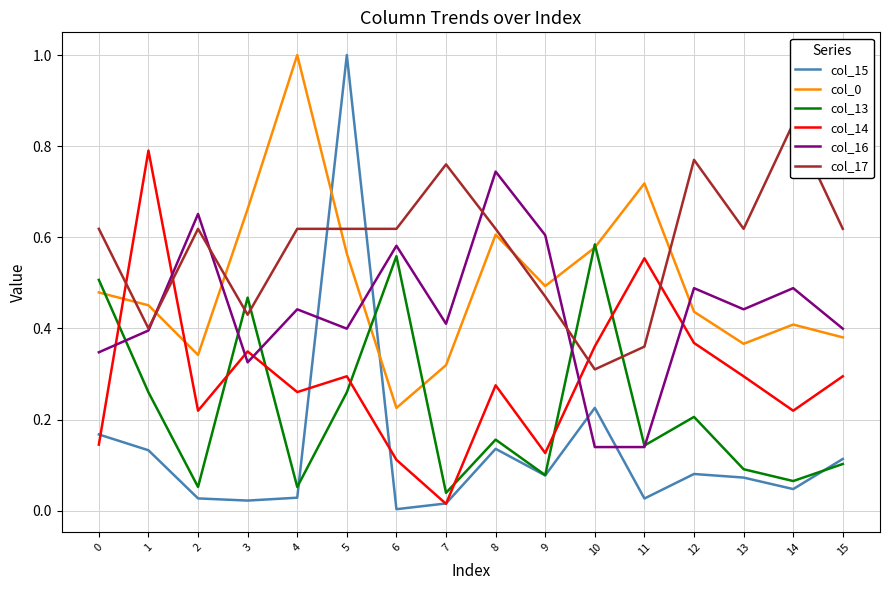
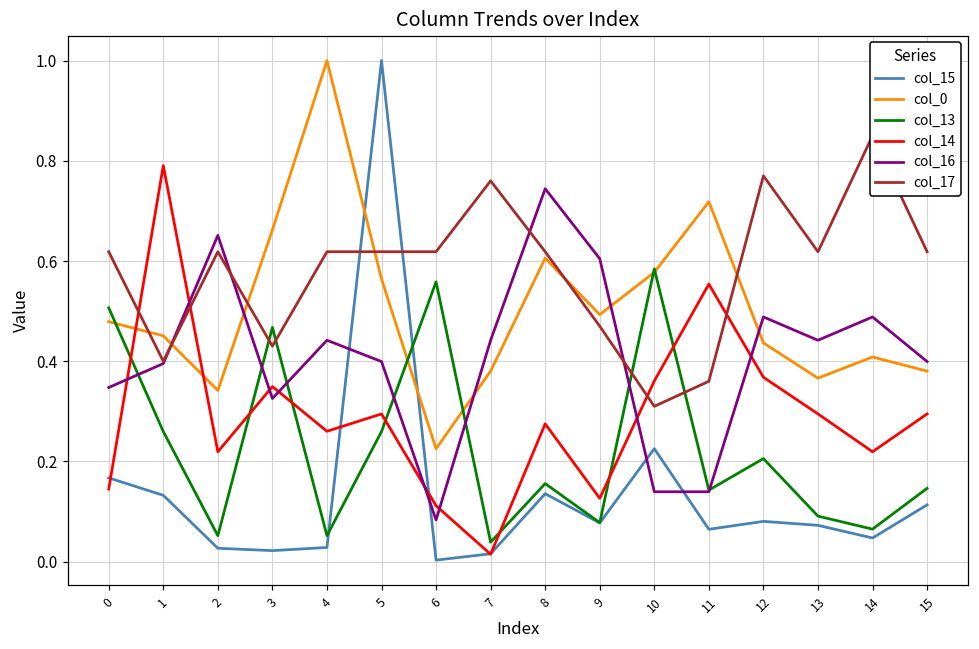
  {
    "col_15": {
      "0": 0.17,
      "1": 0.13,
      "2": 0.03,
      "3": 0.02,
      "4": 0.03,
      "5": 1.00,
      "6": 0.00,
      "8": 0.14,
      "10": 0.23,
-     "11": 0.03,
+     "11": 0.06,
      "12": 0.08,
      "13": 0.07,
      "14": 0.05,
      "15": 0.11
    },
    "col_0": {
      "0": 0.48,
      "1": 0.45,
      "2": 0.34,
      "3": 0.66,
      "4": 1.00,
      "5": 0.56,
      "6": 0.23,
-     "7": 0.32,
+     "7": 0.38,
      "8": 0.61,
      "9": 0.49,
      "10": 0.58,
      "11": 0.72,
      "12": 0.44,
      "13": 0.37,
      "14": 0.41,
      "15": 0.38
    },
    "col_13": {
      "0": 0.51,
      "1": 0.26,
      "2": 0.05,
      "3": 0.47,
      "4": 0.05,
      "5": 0.26,
      "6": 0.56,
      "7": 0.04,
      "8": 0.16,
      "10": 0.58,
      "12": 0.21,
      "13": 0.09,
      "14": 0.06,
-     "15": 0.10
+     "15": 0.15
    },
    "col_14": {
      "0": 0.14,
      "1": 0.79,
      "2": 0.22,
      "3": 0.35,
      "4": 0.26,
      "5": 0.29,
      "6": 0.11,
      "8": 0.28,
      "9": 0.13,
      "10": 0.36,
      "11": 0.55,
      "12": 0.37,
      "13": 0.29,
      "14": 0.22,
      "15": 0.29
    },
    "col_16": {
      "0": 0.35,
      "2": 0.65,
      "3": 0.33,
      "4": 0.44,
      "5": 0.40,
-     "6": 0.58,
-     "7": 0.41,
+     "6": 0.08,
+     "7": 0.44,
      "8": 0.74,
      "9": 0.60,
      "10": 0.14,
      "12": 0.49,
      "13": 0.44,
      "14": 0.49,
      "15": 0.40
    },
    "col_17": {
      "0": 0.62,
      "2": 0.62,
      "3": 0.43,
      "4": 0.62,
      "5": 0.62,
      "6": 0.62,
      "7": 0.76,
      "8": 0.62,
      "9": 0.47,
      "10": 0.31,
      "11": 0.36,
      "12": 0.77,
      "13": 0.62,
      "15": 0.62
    }
  }
